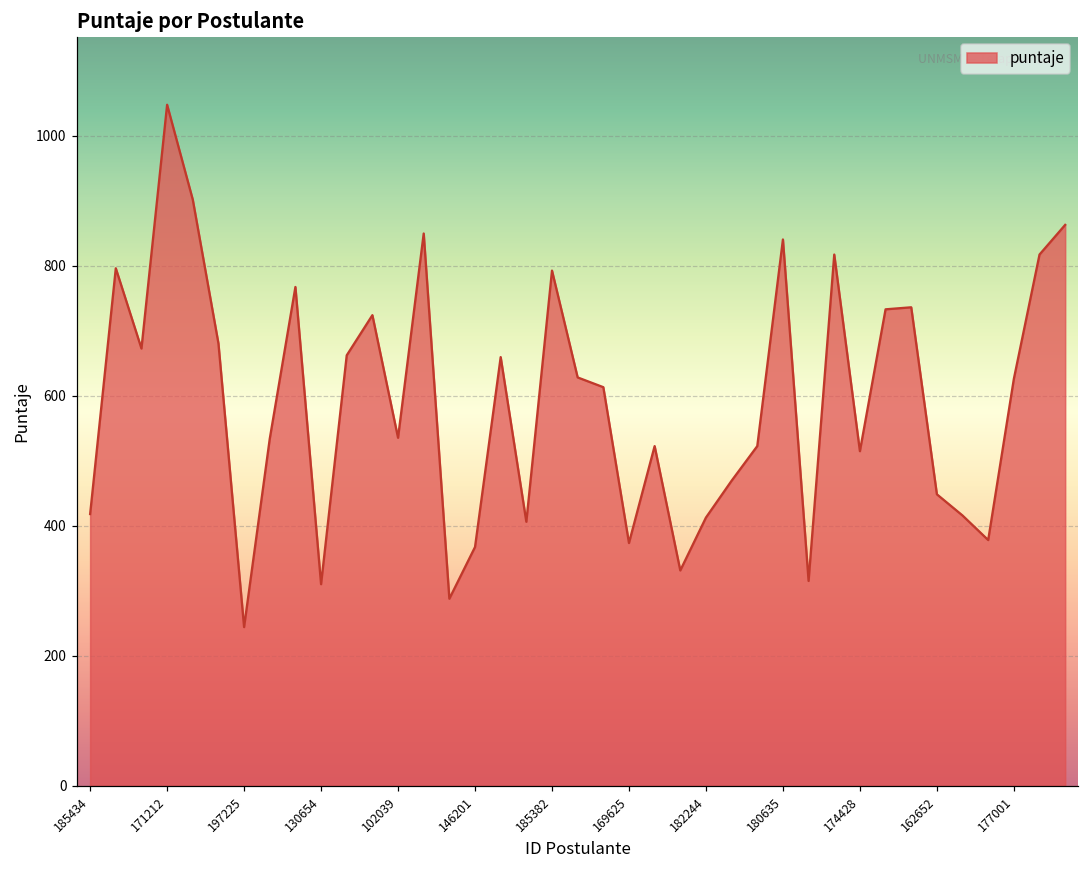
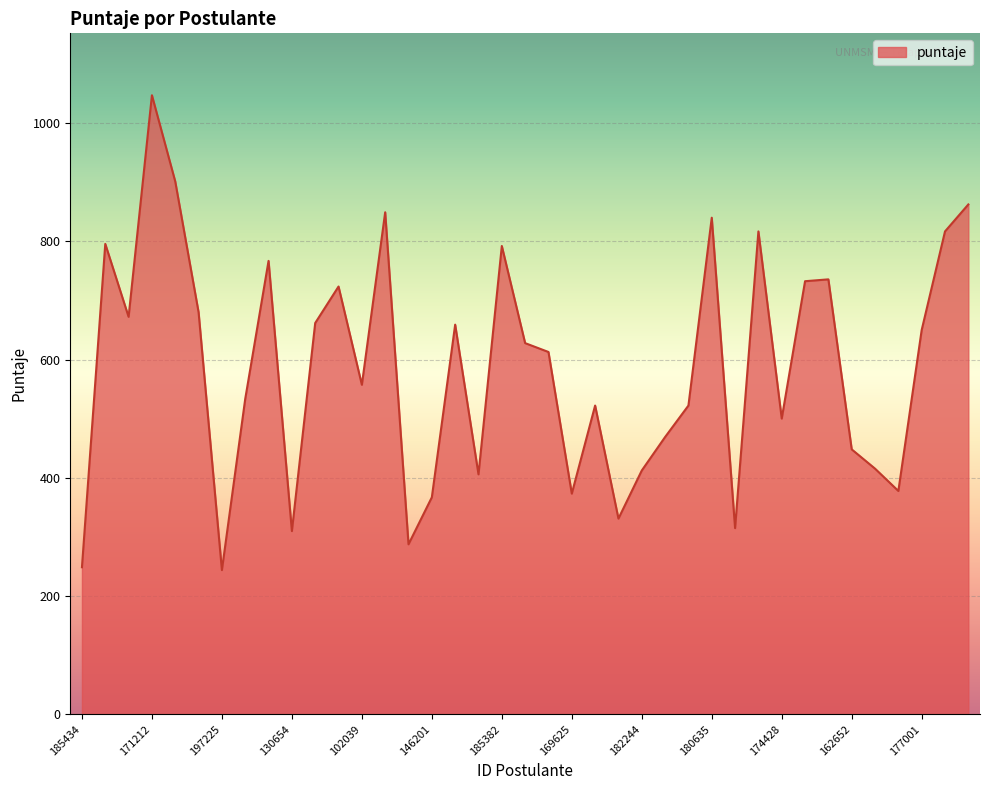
  {
-   "185434": 420,
+   "185434": 250,
    "171212": 1050,
    "197225": 240,
    "130654": 310,
-   "102039": 540,
+   "102039": 560,
    "146201": 370,
    "185382": 790,
    "169625": 370,
    "182244": 410,
    "180635": 840,
-   "174428": 510,
+   "174428": 500,
    "162652": 450,
-   "177001": 630
+   "177001": 650
  }
